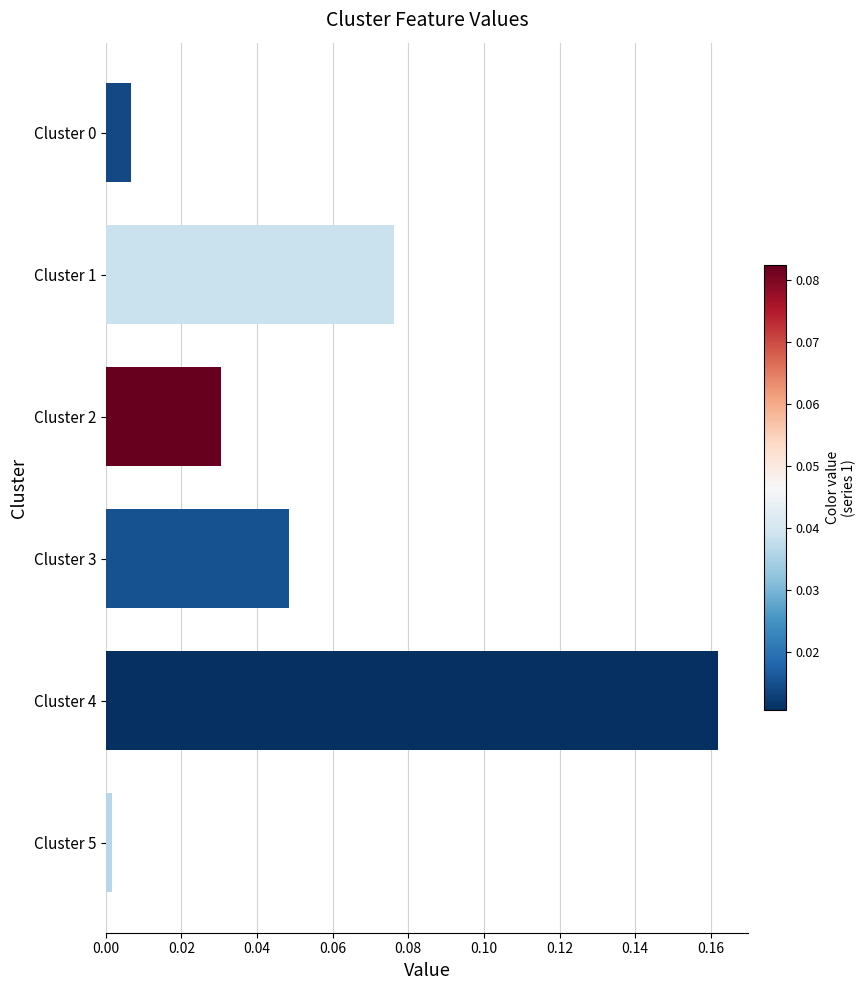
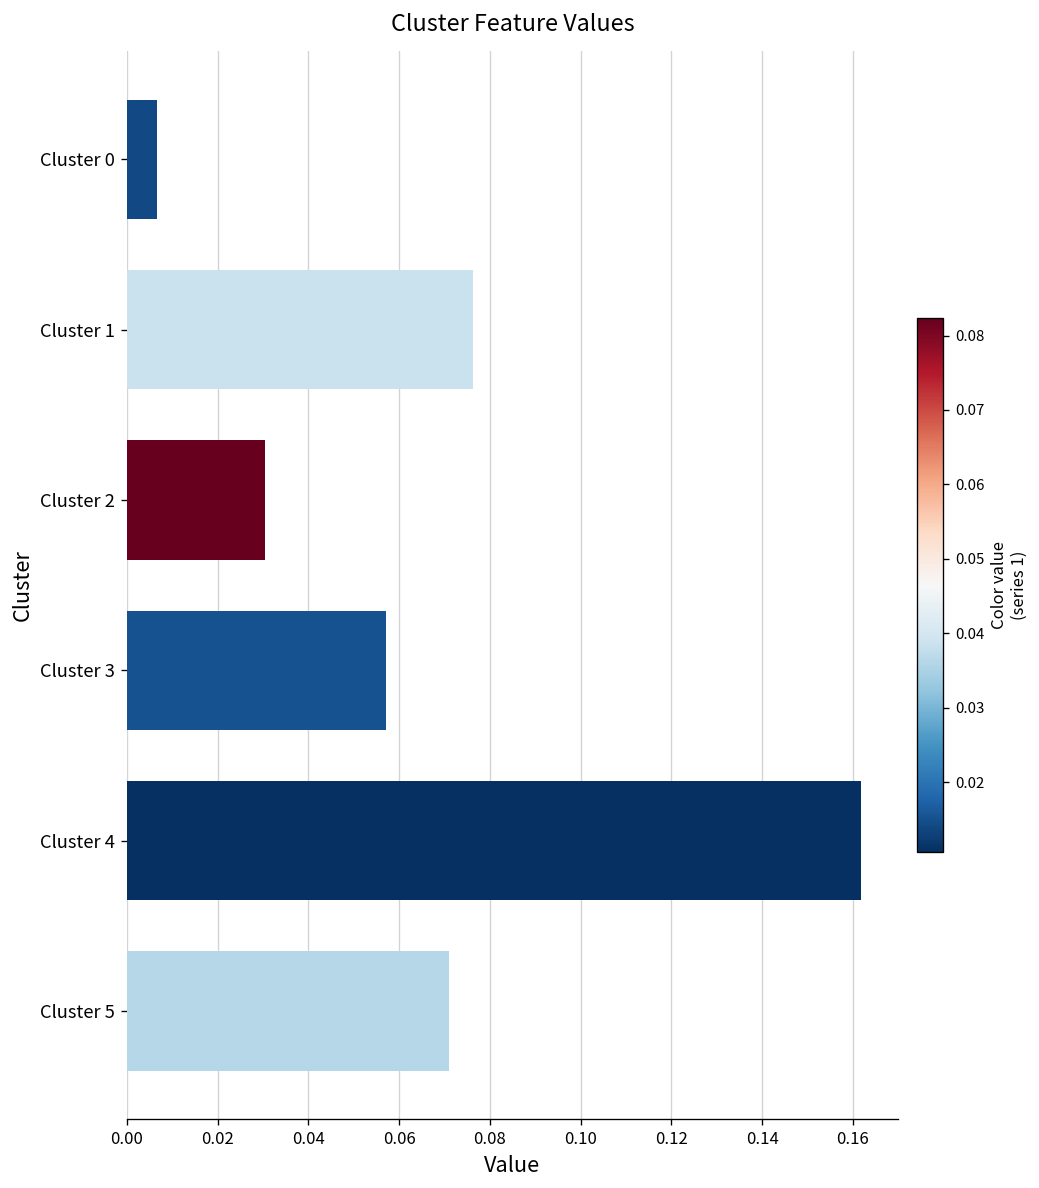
  {
    "Cluster 0": 0.007,
    "Cluster 1": 0.076,
    "Cluster 2": 0.030,
-   "Cluster 3": 0.048,
+   "Cluster 3": 0.057,
    "Cluster 4": 0.162,
-   "Cluster 5": 0.002
+   "Cluster 5": 0.071
  }
